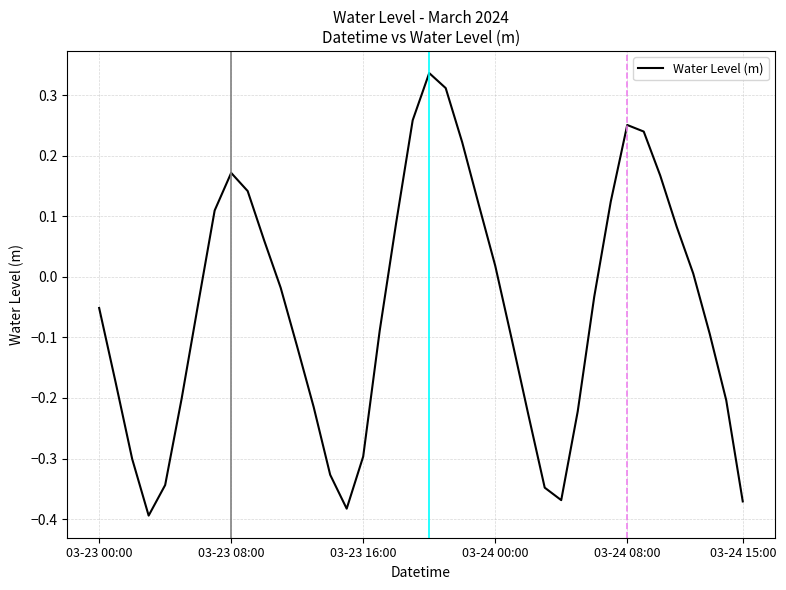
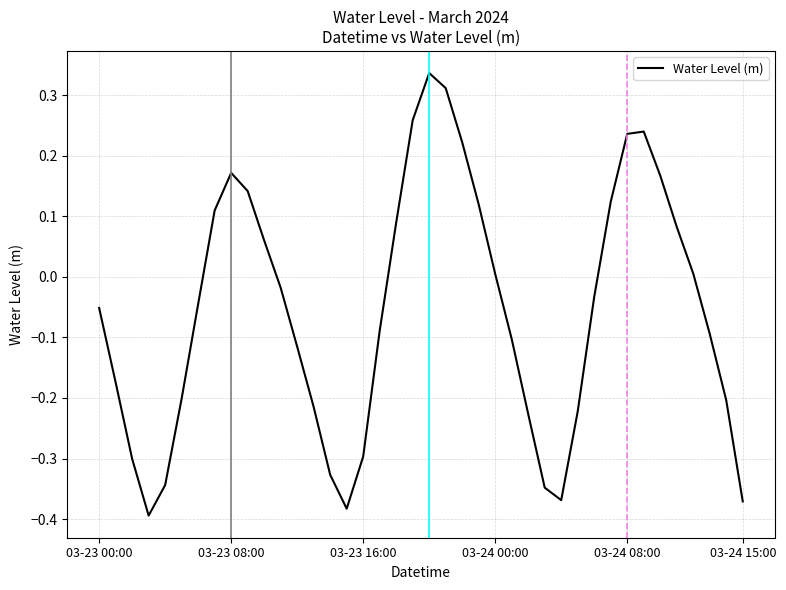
  {
    "03-23 00:00": -0.05,
    "03-23 08:00": 0.17,
    "03-23 16:00": -0.30,
-   "03-24 00:00": 0.02,
-   "03-24 08:00": 0.25,
+   "03-24 00:00": 0.00,
+   "03-24 08:00": 0.24,
    "03-24 15:00": -0.37
  }
